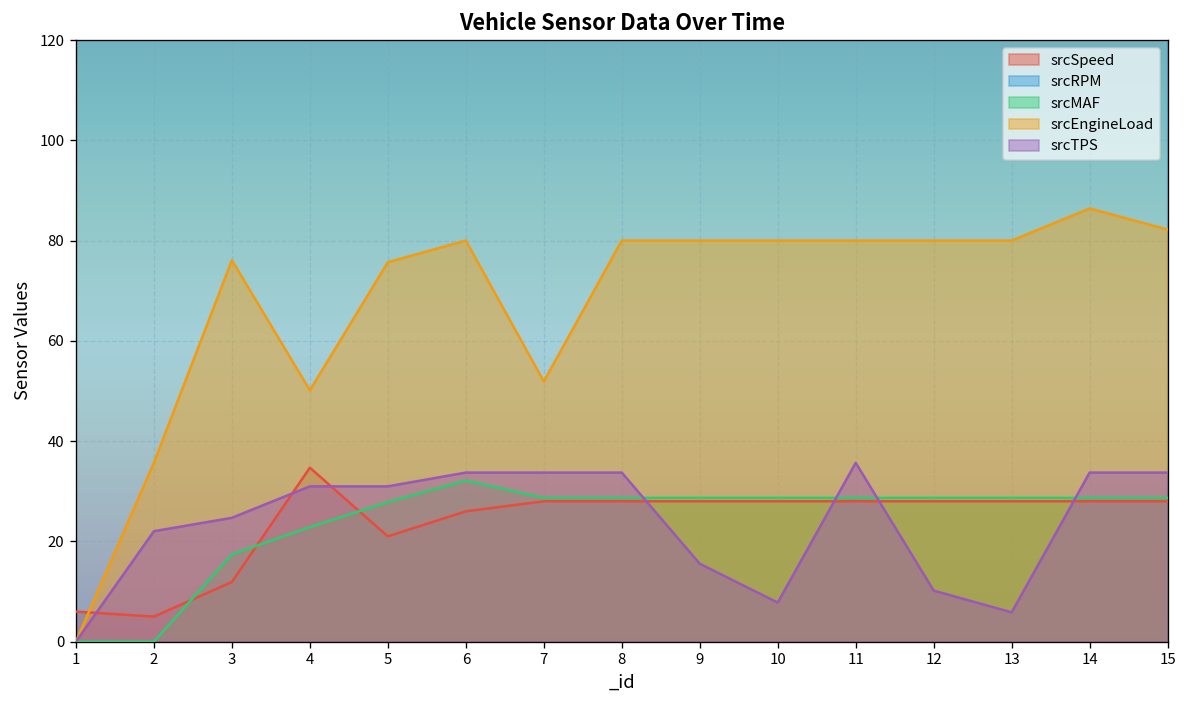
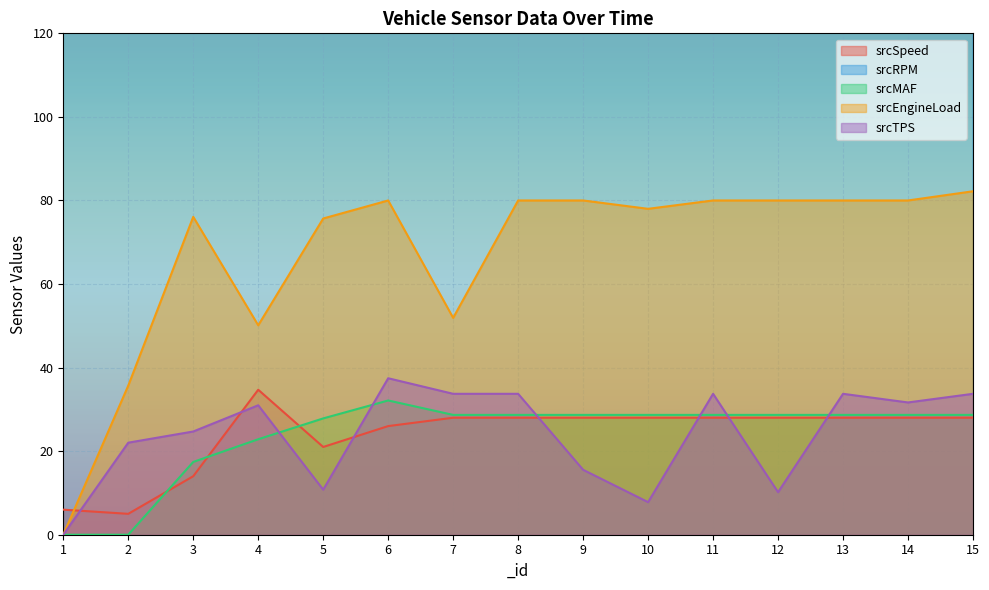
  {
    "srcSpeed": {
      "1": 6,
      "2": 5,
-     "3": 12,
+     "3": 14,
      "4": 35,
      "5": 21,
      "6": 26,
      "7": 28,
      "8": 28,
      "9": 28,
      "10": 28,
      "11": 28,
      "12": 28,
      "13": 28,
      "14": 28,
      "15": 28
    },
    "srcMAF": {
      "2": 0,
      "3": 17,
      "4": 23,
      "5": 28,
      "6": 32,
      "7": 29,
      "8": 29,
      "9": 29,
      "10": 29,
      "11": 29,
      "12": 29,
      "13": 29,
      "14": 29,
      "15": 29
    },
    "srcEngineLoad": {
      "2": 36,
      "3": 76,
      "4": 50,
      "5": 76,
      "6": 80,
      "7": 52,
      "8": 80,
      "9": 80,
-     "10": 80,
+     "10": 78,
      "11": 80,
      "12": 80,
      "13": 80,
-     "14": 86,
+     "14": 80,
      "15": 82
    },
    "srcTPS": {
      "2": 22,
      "3": 25,
      "4": 31,
-     "5": 31,
-     "6": 34,
+     "5": 11,
+     "6": 37,
      "7": 34,
      "8": 34,
      "9": 16,
      "10": 8,
-     "11": 36,
+     "11": 34,
      "12": 10,
-     "13": 6,
-     "14": 34,
+     "13": 34,
+     "14": 32,
      "15": 34
    }
  }
